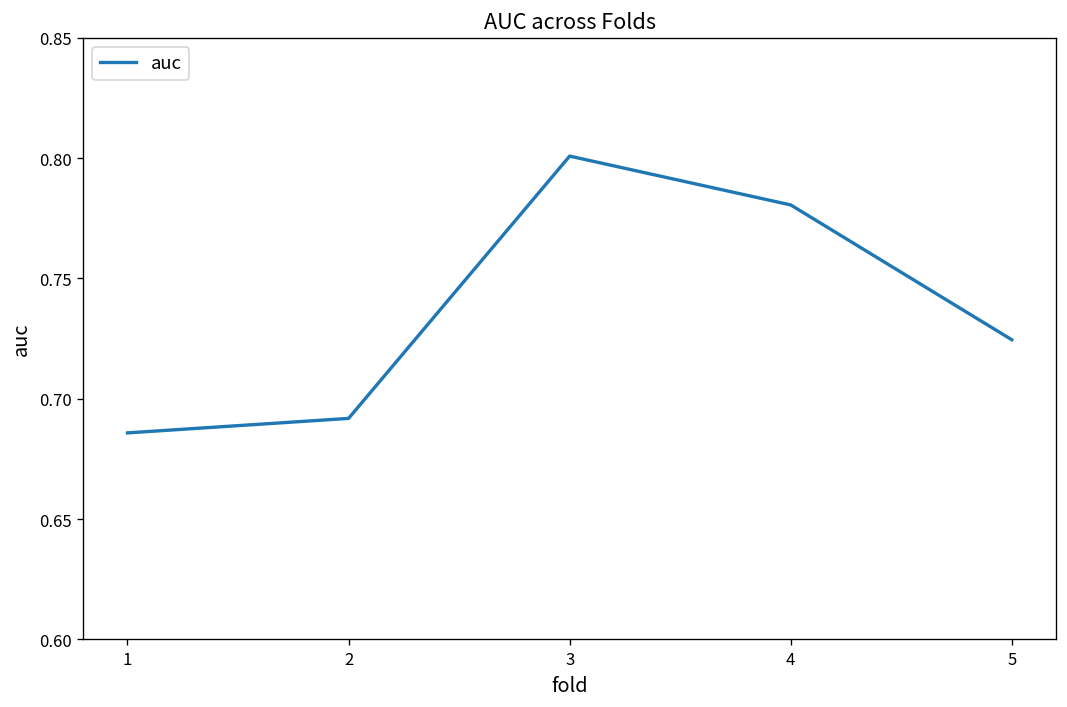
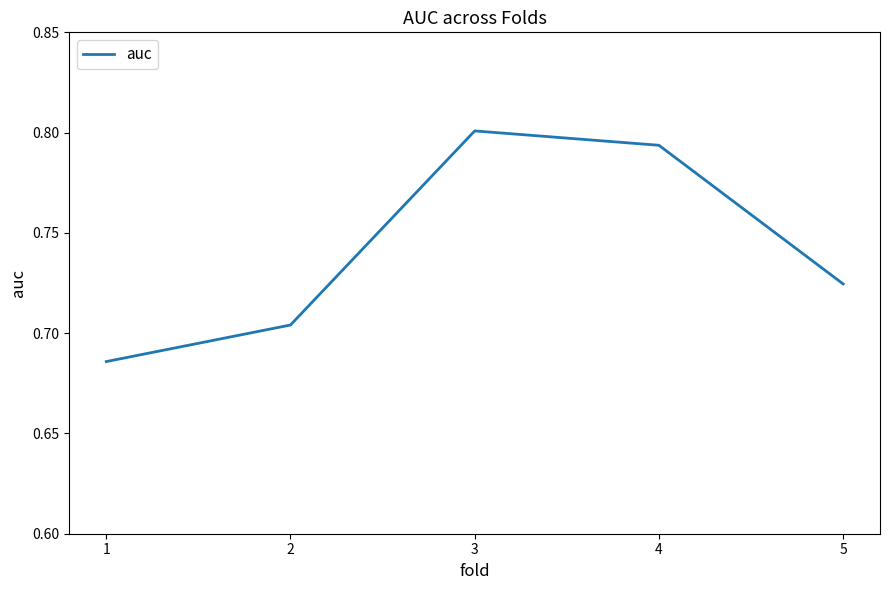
  {
    "1": 0.686,
-   "2": 0.692,
+   "2": 0.704,
    "3": 0.801,
-   "4": 0.781,
+   "4": 0.794,
    "5": 0.725
  }
